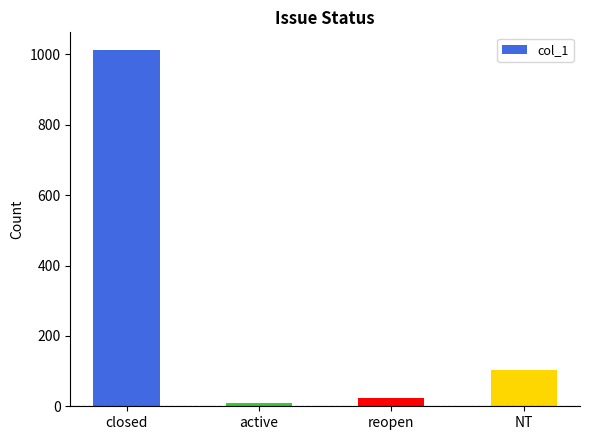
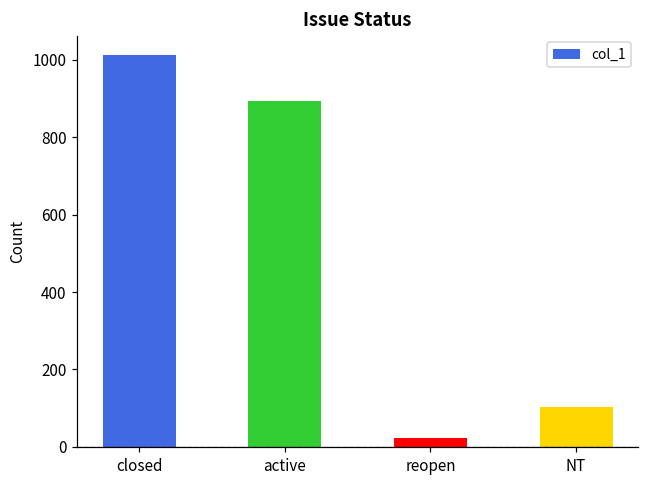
  {
    "closed": 1010,
-   "active": 10,
+   "active": 890,
    "reopen": 20,
    "NT": 100
  }
